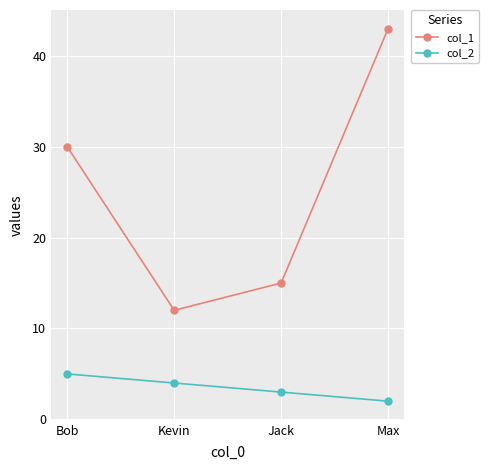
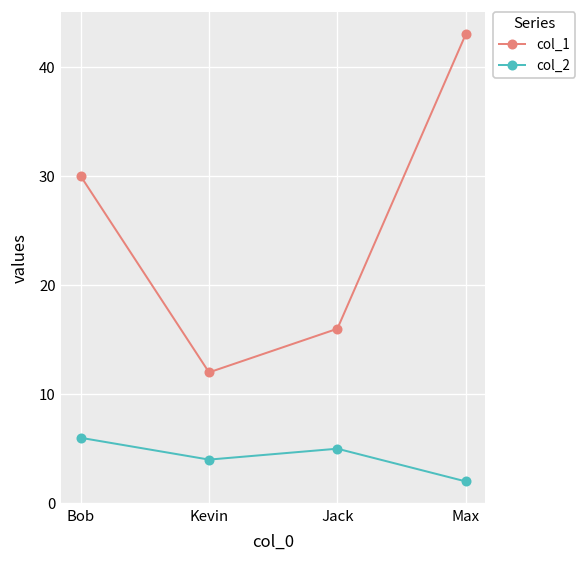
  {
    "col_1": {
      "Bob": 30,
      "Kevin": 12,
-     "Jack": 15,
+     "Jack": 16,
      "Max": 43
    },
    "col_2": {
-     "Bob": 5,
+     "Bob": 6,
      "Kevin": 4,
-     "Jack": 3,
+     "Jack": 5,
      "Max": 2
    }
  }
